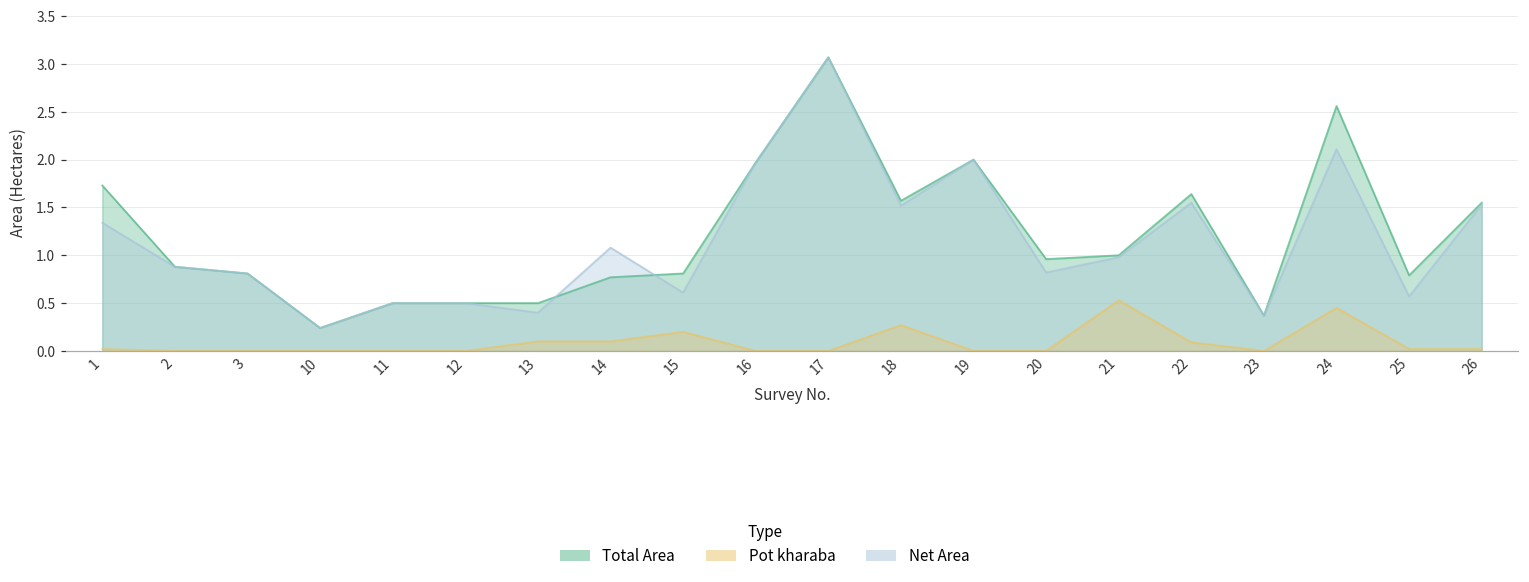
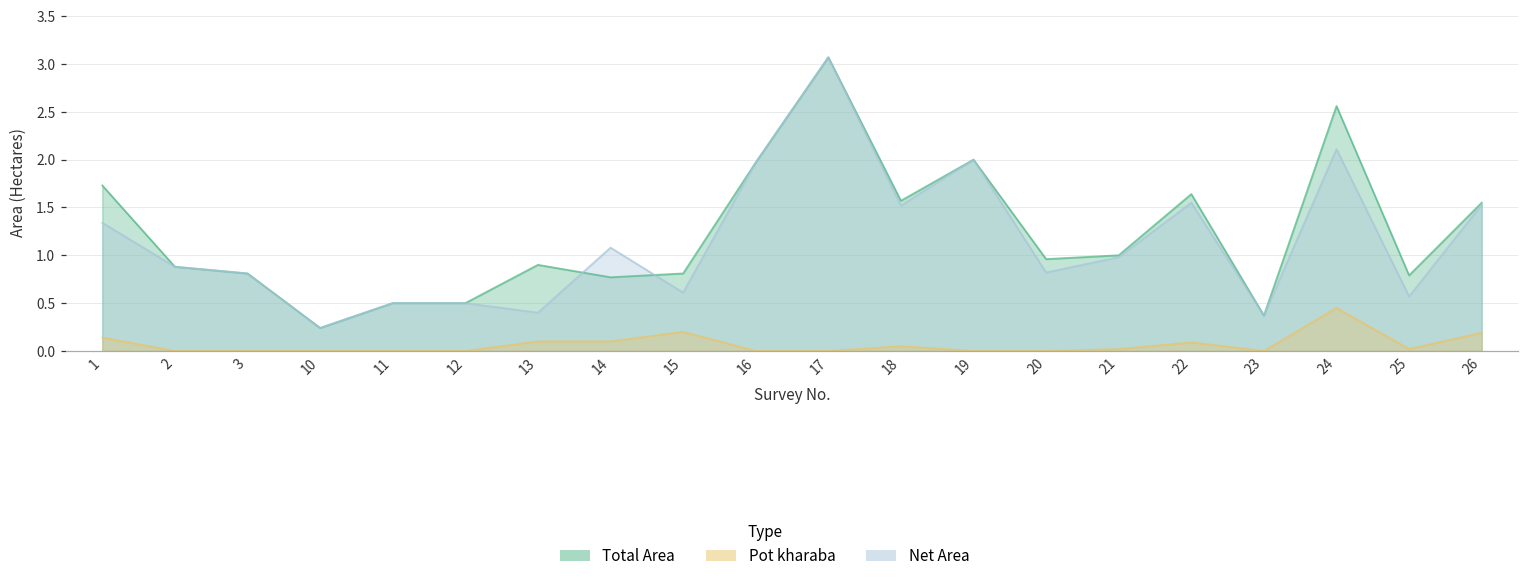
  {
    "Total Area": {
      "1": 1.7,
-     "13": 0.5,
+     "13": 0.9,
      "14": 0.8,
      "15": 0.8,
      "18": 1.6,
      "20": 1.0,
      "22": 1.6,
      "24": 2.6,
      "25": 0.8
    },
    "Net Area": {
      "1": 1.3,
      "13": 0.4,
      "14": 1.1,
      "15": 0.6,
      "18": 1.5,
      "20": 0.8,
      "22": 1.6,
      "24": 2.1,
      "25": 0.6
    },
    "Pot kharaba": {
-     "1": 0.0,
+     "1": 0.1,
      "2": 0.0,
      "3": 0.0,
      "10": 0.0,
      "11": 0.0,
      "12": 0.0,
      "13": 0.1,
      "14": 0.1,
      "15": 0.2,
      "16": 0.0,
      "17": 0.0,
-     "18": 0.3,
+     "18": 0.1,
      "19": 0.0,
      "20": 0.0,
-     "21": 0.5,
+     "21": 0.0,
      "22": 0.1,
      "23": 0.0,
      "24": 0.5,
      "25": 0.0,
-     "26": 0.0
+     "26": 0.2
    }
  }
